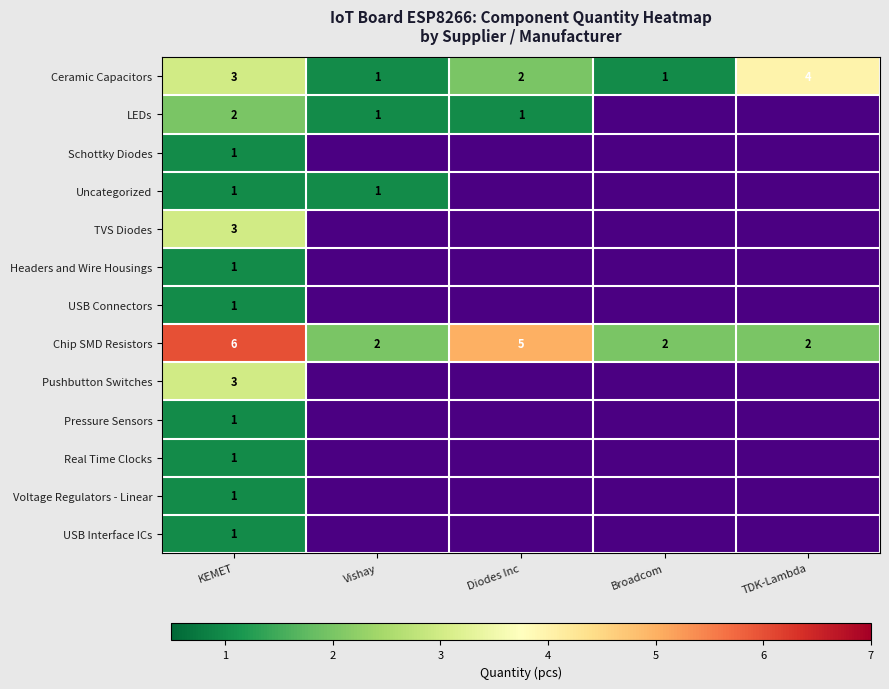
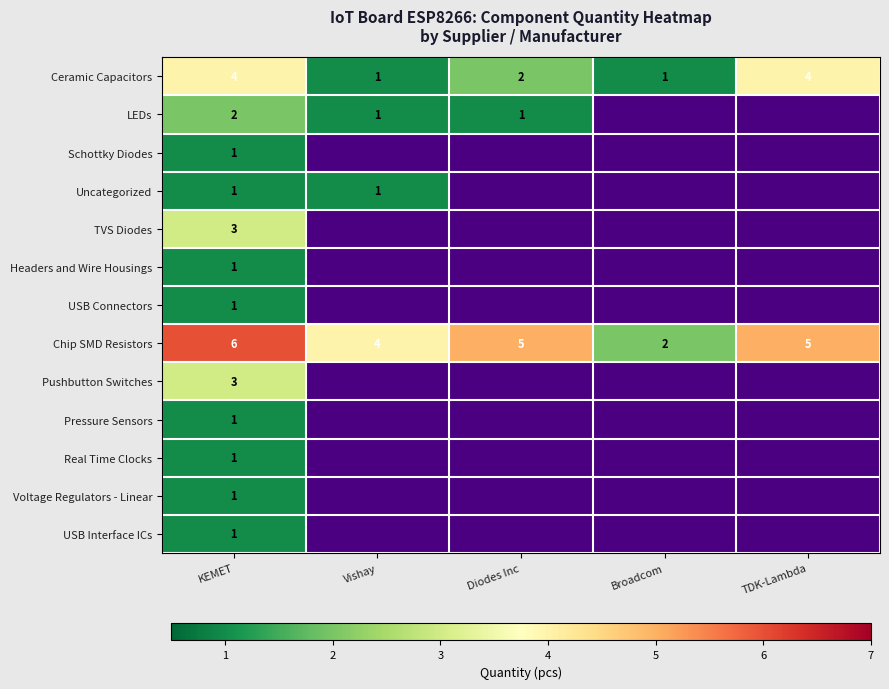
  {
    "Ceramic Capacitors": {
-     "KEMET": 3,
+     "KEMET": 4,
      "Vishay": 1,
      "Diodes Inc": 2,
      "Broadcom": 1,
      "TDK-Lambda": 4
    },
    "LEDs": {
      "KEMET": 2,
      "Vishay": 1,
      "Diodes Inc": 1
    },
    "Schottky Diodes": {
      "KEMET": 1
    },
    "Uncategorized": {
      "KEMET": 1,
      "Vishay": 1
    },
    "TVS Diodes": {
      "KEMET": 3
    },
    "Headers and Wire Housings": {
      "KEMET": 1
    },
    "USB Connectors": {
      "KEMET": 1
    },
    "Chip SMD Resistors": {
      "KEMET": 6,
-     "Vishay": 2,
+     "Vishay": 4,
      "Diodes Inc": 5,
      "Broadcom": 2,
-     "TDK-Lambda": 2
+     "TDK-Lambda": 5
    },
    "Pushbutton Switches": {
      "KEMET": 3
    },
    "Pressure Sensors": {
      "KEMET": 1
    },
    "Real Time Clocks": {
      "KEMET": 1
    },
    "Voltage Regulators - Linear": {
      "KEMET": 1
    },
    "USB Interface ICs": {
      "KEMET": 1
    }
  }
